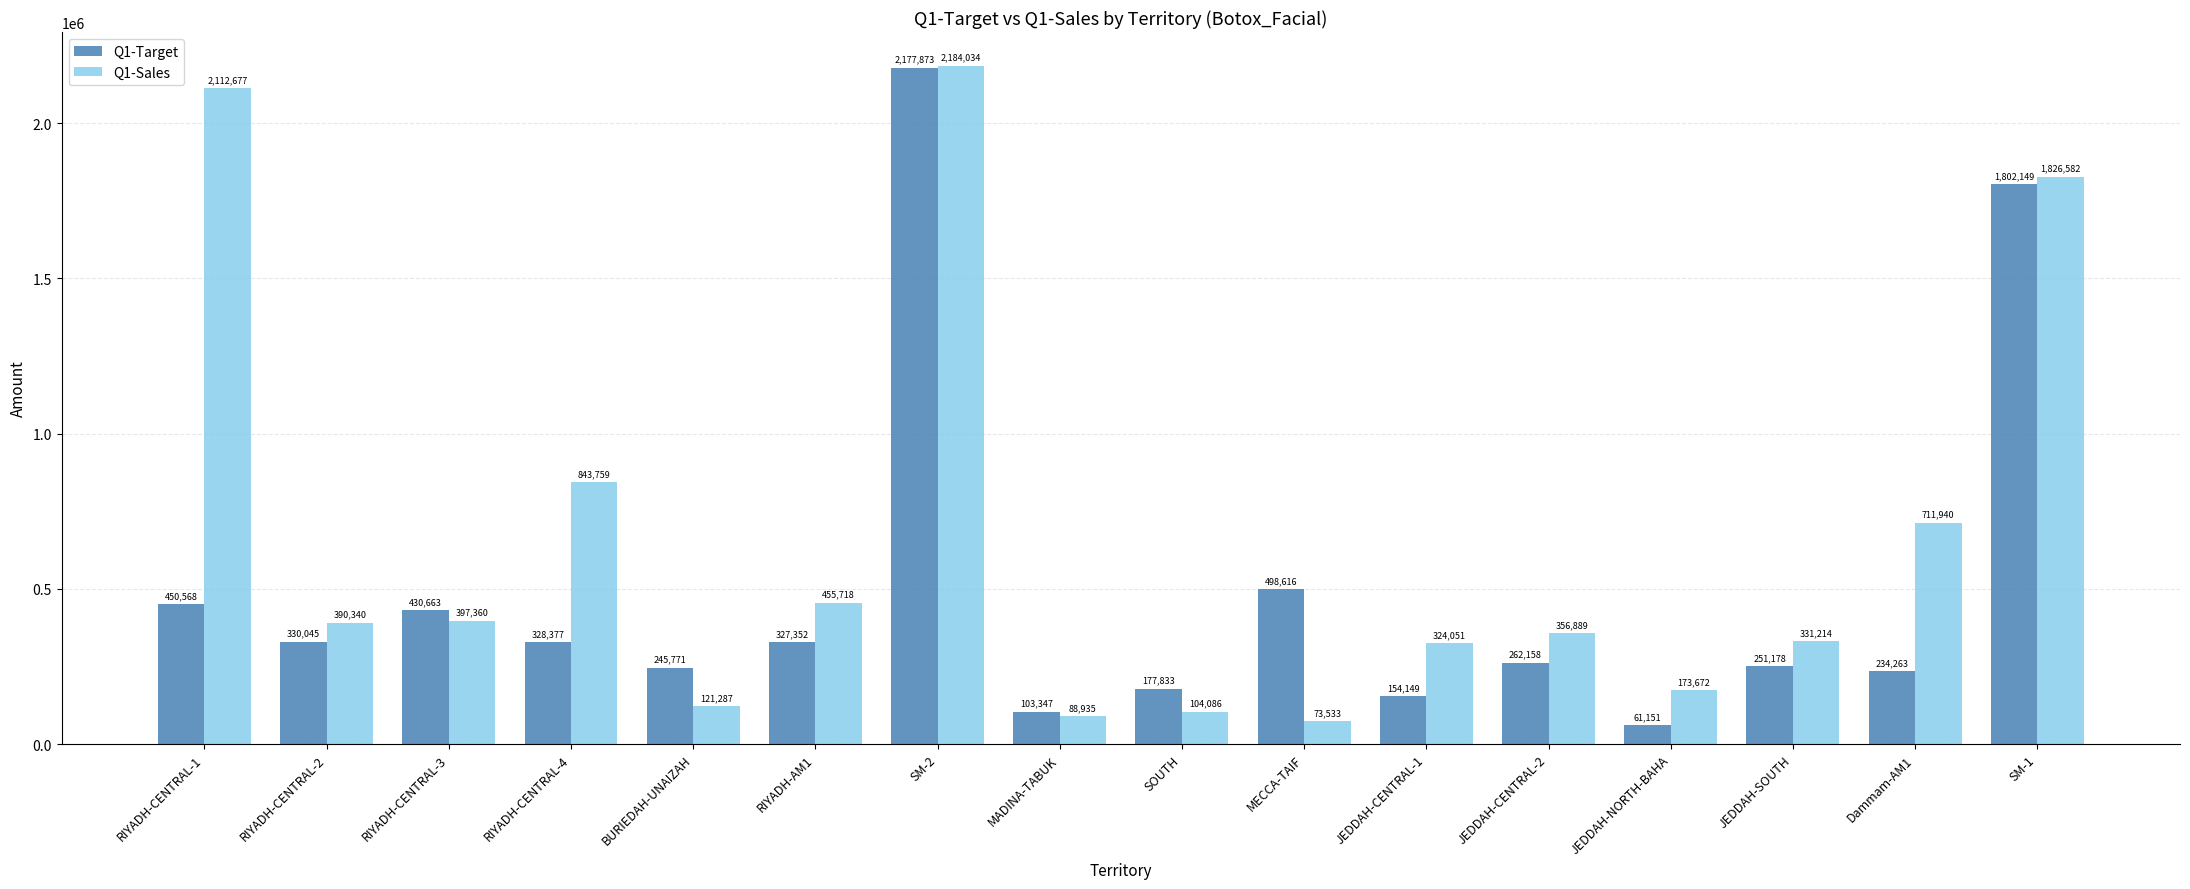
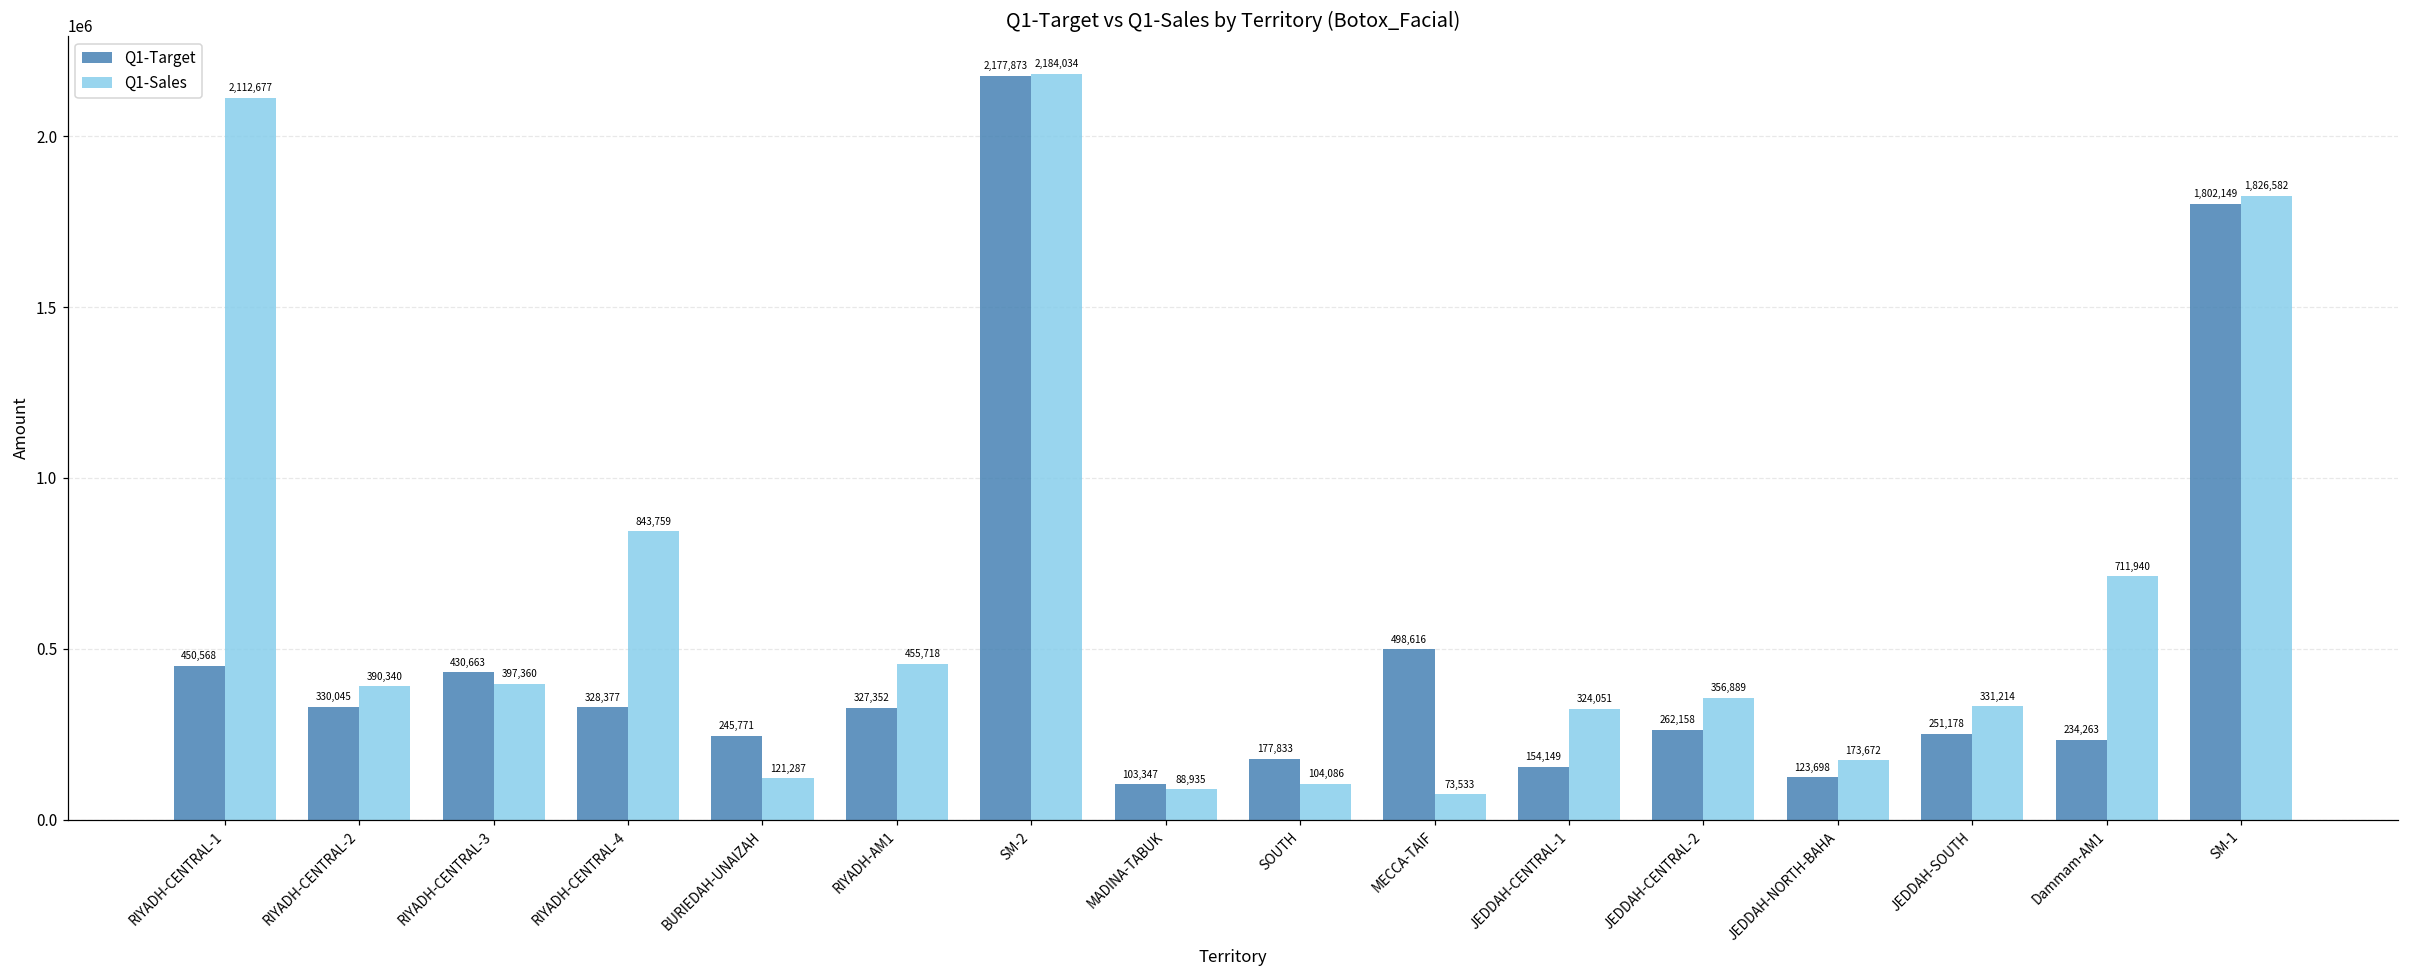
  {
    "Q1-Target": {
      "RIYADH-CENTRAL-1": "450,568",
      "RIYADH-CENTRAL-2": "330,045",
      "RIYADH-CENTRAL-3": "430,663",
      "RIYADH-CENTRAL-4": "328,377",
      "BURIEDAH-UNAIZAH": "245,771",
      "RIYADH-AM1": "327,352",
      "SM-2": "2,177,873",
      "MADINA-TABUK": "103,347",
      "SOUTH": "177,833",
      "MECCA-TAIF": "498,616",
      "JEDDAH-CENTRAL-1": "154,149",
      "JEDDAH-CENTRAL-2": "262,158",
-     "JEDDAH-NORTH-BAHA": "61,151",
+     "JEDDAH-NORTH-BAHA": "123,698",
      "JEDDAH-SOUTH": "251,178",
      "Dammam-AM1": "234,263",
      "SM-1": "1,802,149"
    },
    "Q1-Sales": {
      "RIYADH-CENTRAL-1": "2,112,677",
      "RIYADH-CENTRAL-2": "390,340",
      "RIYADH-CENTRAL-3": "397,360",
      "RIYADH-CENTRAL-4": "843,759",
      "BURIEDAH-UNAIZAH": "121,287",
      "RIYADH-AM1": "455,718",
      "SM-2": "2,184,034",
      "MADINA-TABUK": "88,935",
      "SOUTH": "104,086",
      "MECCA-TAIF": "73,533",
      "JEDDAH-CENTRAL-1": "324,051",
      "JEDDAH-CENTRAL-2": "356,889",
      "JEDDAH-NORTH-BAHA": "173,672",
      "JEDDAH-SOUTH": "331,214",
      "Dammam-AM1": "711,940",
      "SM-1": "1,826,582"
    }
  }
